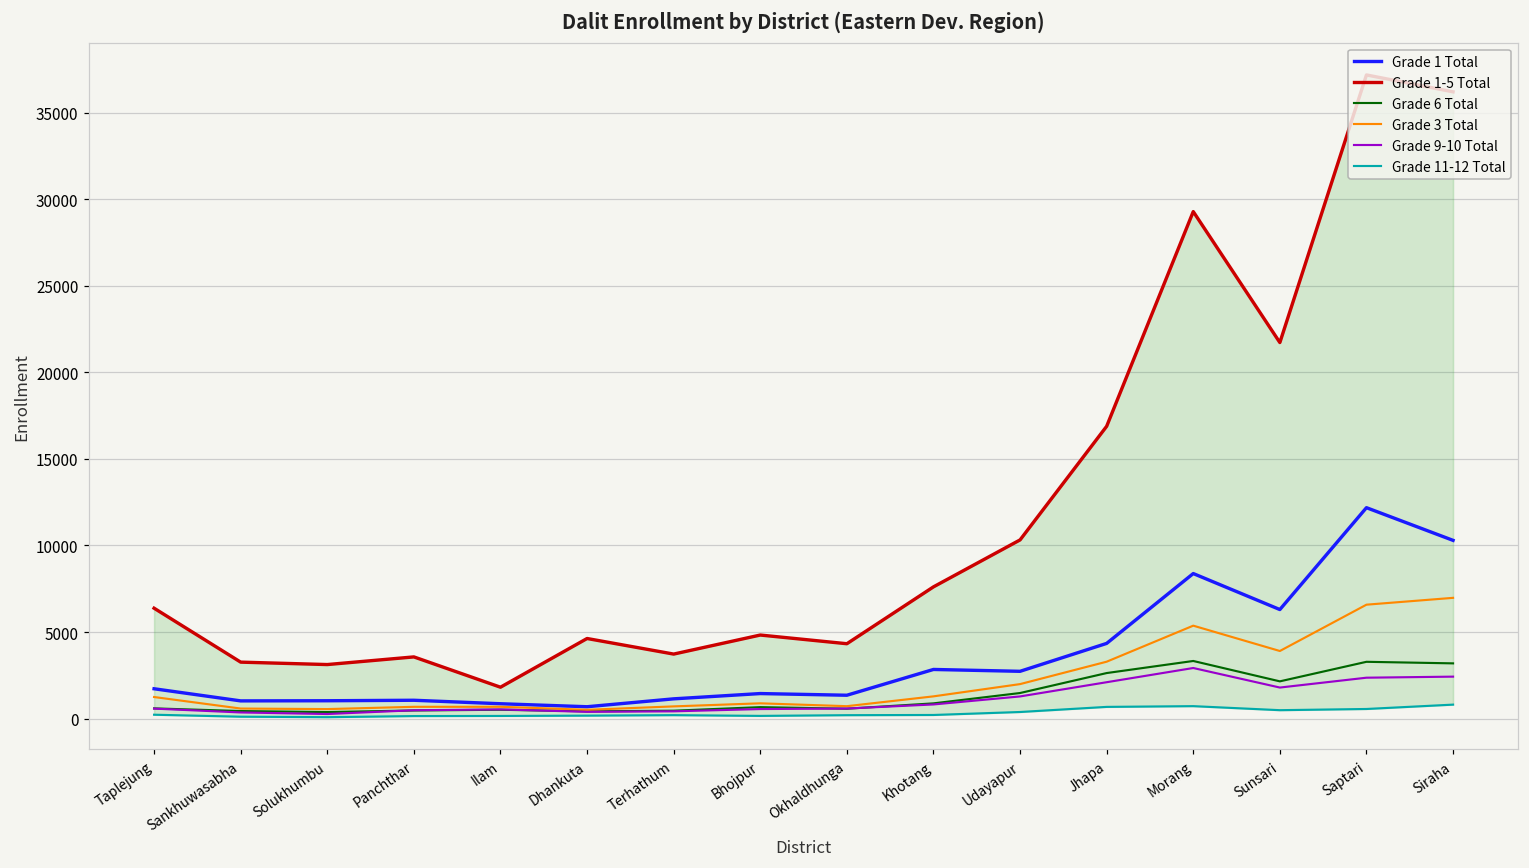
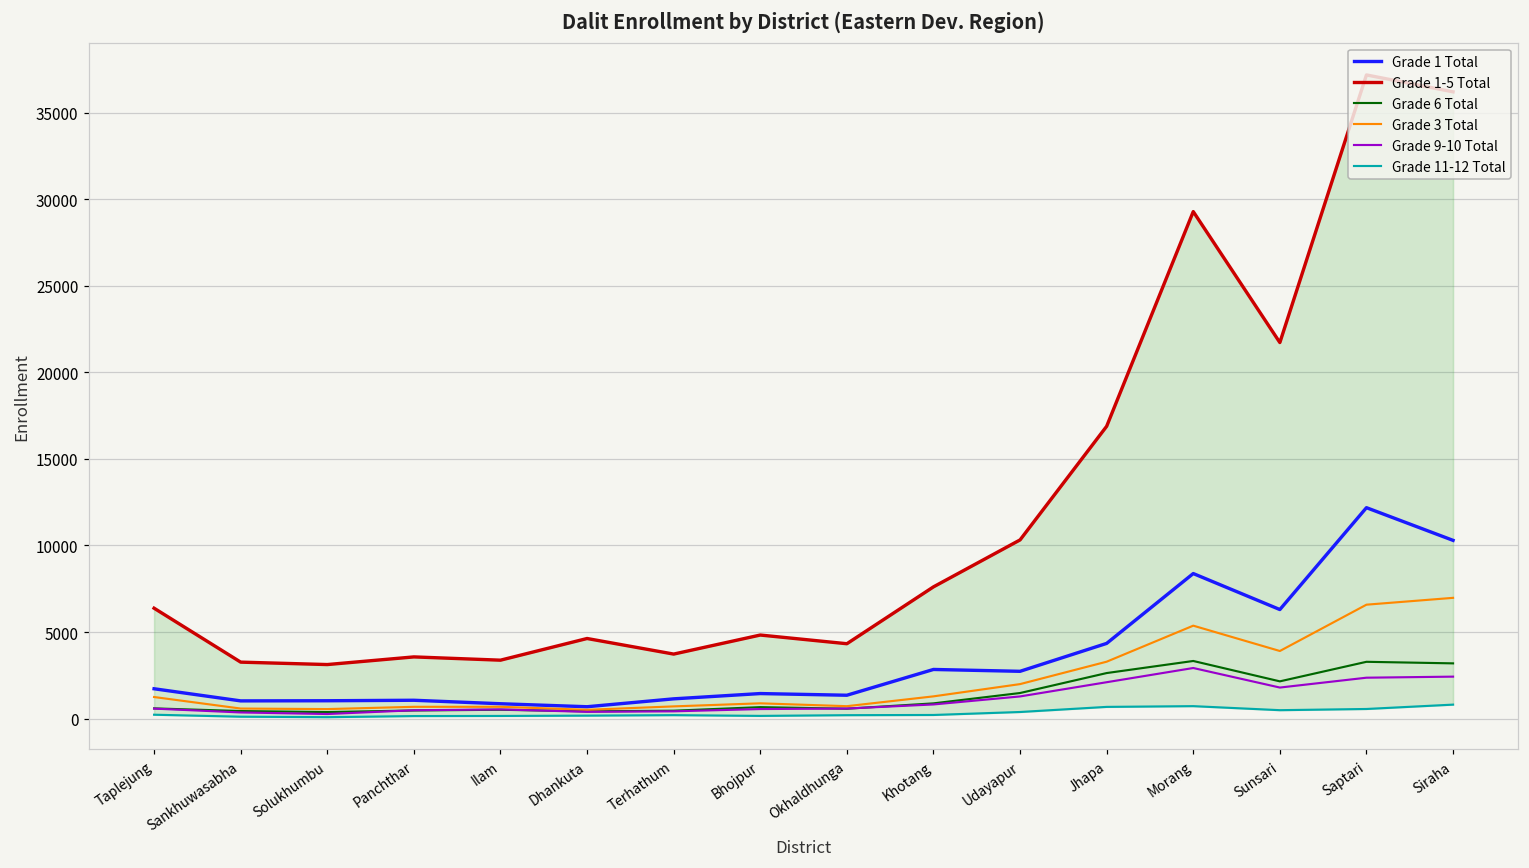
  {
    "Grade 1 Total": {
      "Taplejung": 1700,
      "Sankhuwasabha": 1000,
      "Solukhumbu": 1000,
      "Panchthar": 1100,
      "Ilam": 900,
      "Dhankuta": 700,
      "Terhathum": 1100,
      "Bhojpur": 1400,
      "Okhaldhunga": 1300,
      "Khotang": 2800,
      "Udayapur": 2700,
      "Jhapa": 4300,
      "Morang": 8400,
      "Sunsari": 6300,
      "Saptari": 12200,
      "Siraha": 10300
    },
    "Grade 1-5 Total": {
      "Taplejung": 6400,
      "Sankhuwasabha": 3300,
      "Solukhumbu": 3100,
      "Panchthar": 3600,
-     "Ilam": 1800,
+     "Ilam": 3400,
      "Dhankuta": 4600,
      "Terhathum": 3700,
      "Bhojpur": 4800,
      "Okhaldhunga": 4300,
      "Khotang": 7600,
      "Udayapur": 10300,
      "Jhapa": 16900,
      "Morang": 29300,
      "Sunsari": 21700
    },
    "Grade 6 Total": {
      "Udayapur": 1500,
      "Jhapa": 2600,
      "Morang": 3300,
      "Sunsari": 2200,
      "Saptari": 3300,
      "Siraha": 3200
    },
    "Grade 3 Total": {
      "Taplejung": 1200,
      "Solukhumbu": 500,
      "Panchthar": 700,
      "Terhathum": 700,
      "Bhojpur": 900,
      "Khotang": 1300,
      "Udayapur": 2000,
      "Jhapa": 3300,
      "Morang": 5400,
      "Sunsari": 3900,
      "Saptari": 6600,
      "Siraha": 7000
    },
    "Grade 9-10 Total": {
      "Udayapur": 1300,
      "Jhapa": 2100,
      "Morang": 2900,
      "Sunsari": 1800,
      "Saptari": 2400,
      "Siraha": 2400
    },
    "Grade 11-12 Total": {
      "Taplejung": 200,
      "Sankhuwasabha": 100,
      "Solukhumbu": 100,
      "Panchthar": 100,
      "Ilam": 200,
      "Dhankuta": 200,
      "Terhathum": 200,
      "Bhojpur": 200,
      "Okhaldhunga": 200,
      "Khotang": 200,
      "Udayapur": 400,
      "Jhapa": 700,
      "Morang": 700,
      "Sunsari": 500,
      "Saptari": 600,
      "Siraha": 800
    }
  }
